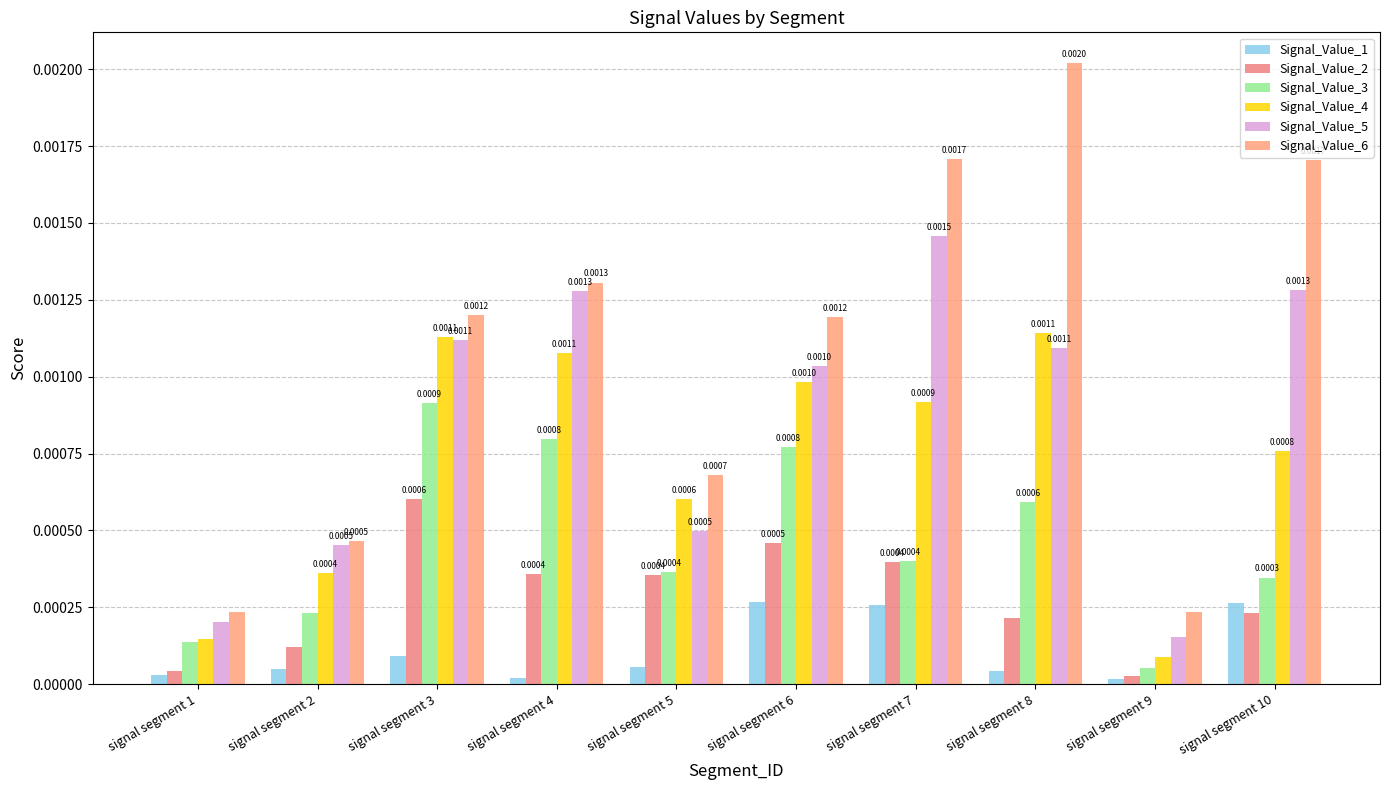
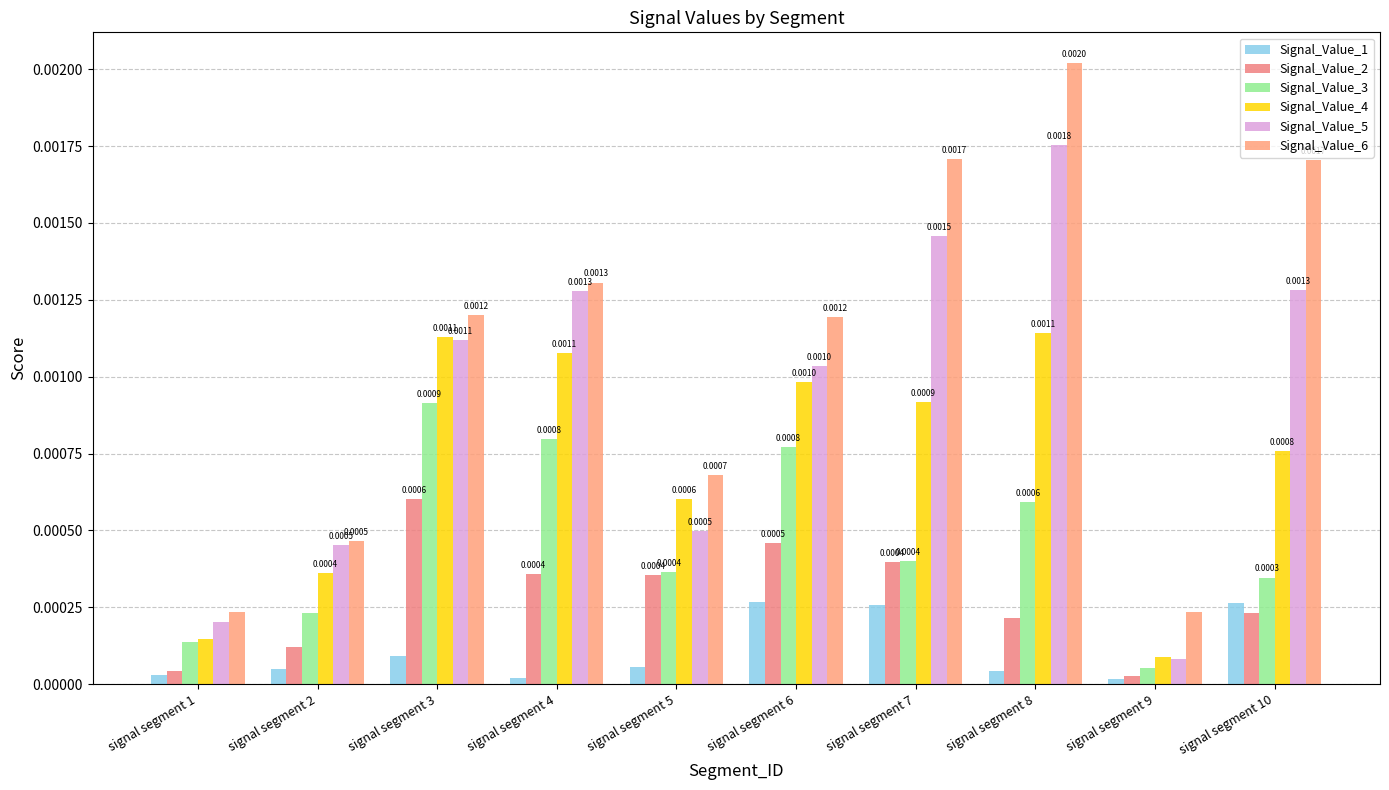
  {
    "Signal_Value_1": {
      "signal segment 1": 0.00003,
      "signal segment 2": 0.00005,
      "signal segment 3": 0.00009,
      "signal segment 4": 0.00002,
      "signal segment 5": 0.00006,
      "signal segment 6": 0.00027,
      "signal segment 7": 0.00026,
      "signal segment 8": 0.00004,
      "signal segment 9": 0.00002,
      "signal segment 10": 0.00027
    },
    "Signal_Value_3": {
      "signal segment 3": 0.0009,
      "signal segment 4": 0.0008,
      "signal segment 6": 0.0008,
      "signal segment 8": 0.0006,
      "signal segment 10": 0.0003
    },
    "Signal_Value_4": {
      "signal segment 2": 0.0004,
      "signal segment 4": 0.0011,
      "signal segment 5": 0.0006,
      "signal segment 6": 0.0010,
      "signal segment 7": 0.0009,
      "signal segment 8": 0.0011,
      "signal segment 10": 0.0008
    },
    "Signal_Value_5": {
      "signal segment 5": 0.0005,
      "signal segment 6": 0.0010,
      "signal segment 7": 0.0015,
-     "signal segment 8": 0.0011,
-     "signal segment 9": 0.00015,
+     "signal segment 8": 0.0018,
+     "signal segment 9": 0.00008,
      "signal segment 10": 0.0013
    }
  }
